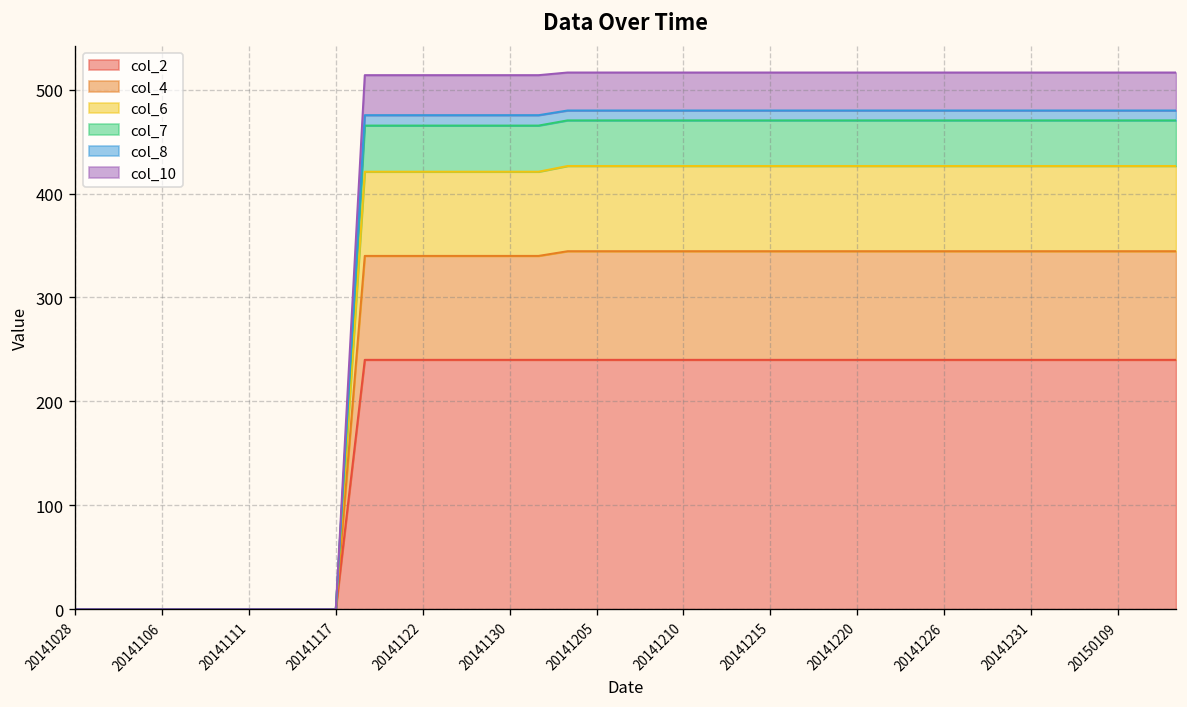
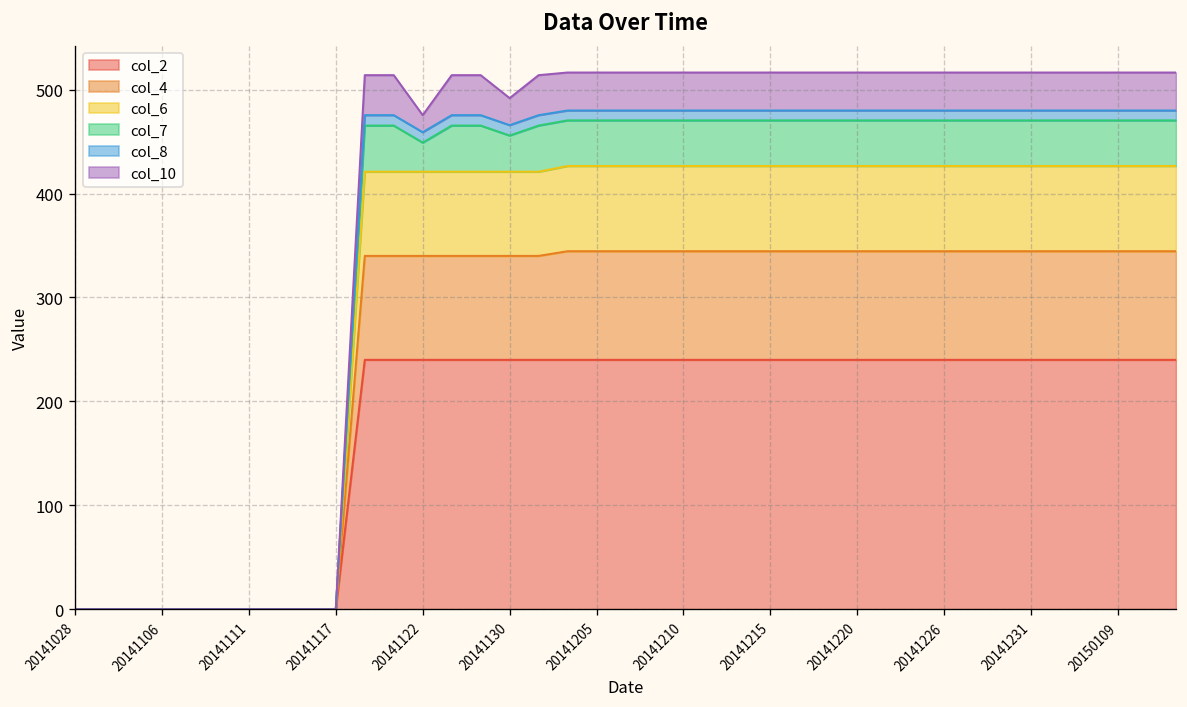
  {
    "col_7": {
-     "20141122": 40,
-     "20141130": 40,
+     "20141122": 30,
+     "20141130": 30,
      "20141205": 40,
      "20141210": 40,
      "20141215": 40,
      "20141220": 40,
      "20141226": 40,
      "20141231": 40,
      "20150109": 40
    },
    "col_8": {
      "20141122": 10,
      "20141130": 10,
      "20141205": 10,
      "20141210": 10,
      "20141215": 10,
      "20141220": 10,
      "20141226": 10,
      "20141231": 10,
      "20150109": 10
    },
    "col_10": {
-     "20141122": 40,
-     "20141130": 40,
+     "20141122": 20,
+     "20141130": 30,
      "20141205": 40,
      "20141210": 40,
      "20141215": 40,
      "20141220": 40,
      "20141226": 40,
      "20141231": 40,
      "20150109": 40
    }
  }
